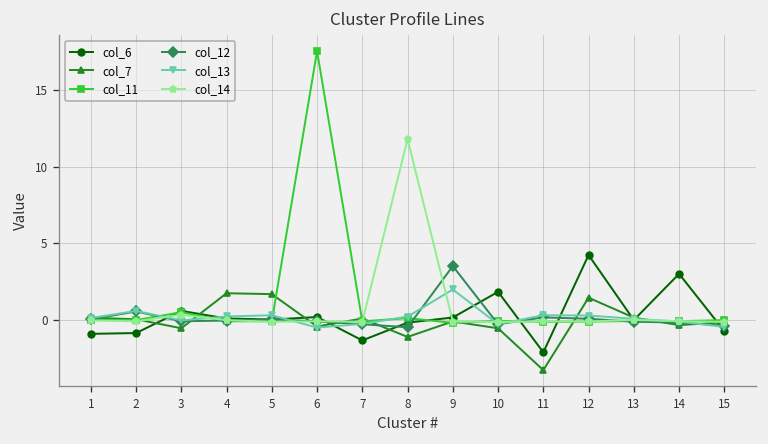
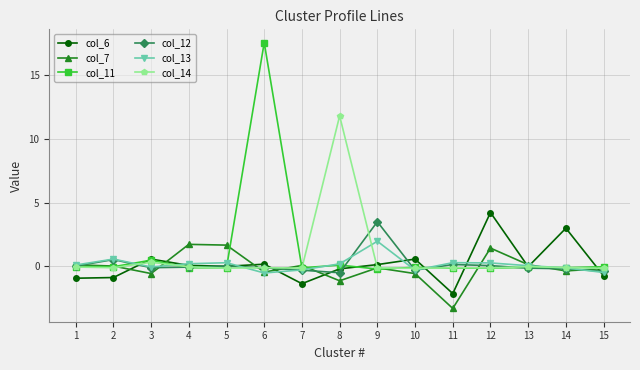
  {
    "col_6": {
      "1": -0.9,
      "2": -0.9,
      "6": 0.2,
      "7": -1.4,
      "8": -0.2,
      "9": 0.1,
-     "10": 1.8,
+     "10": 0.6,
      "11": -2.1,
      "12": 4.2,
      "14": 3.0,
      "15": -0.7
    },
    "col_11": {
      "6": 17.6
    }
  }
